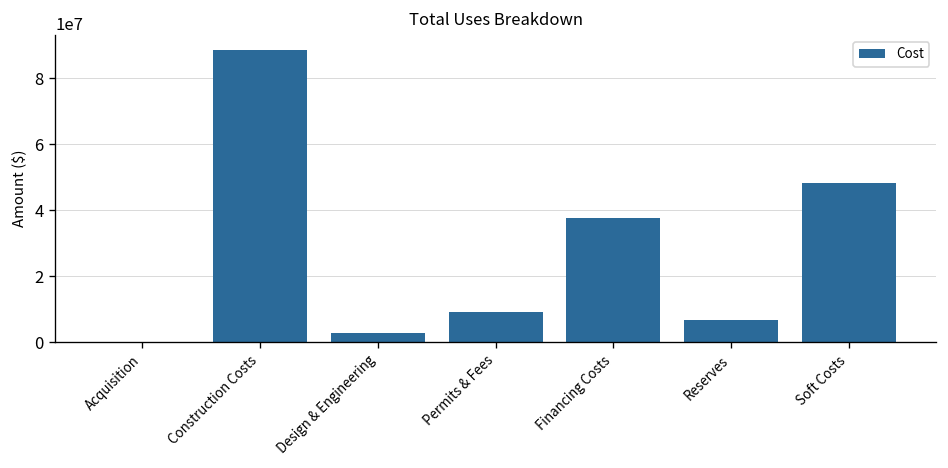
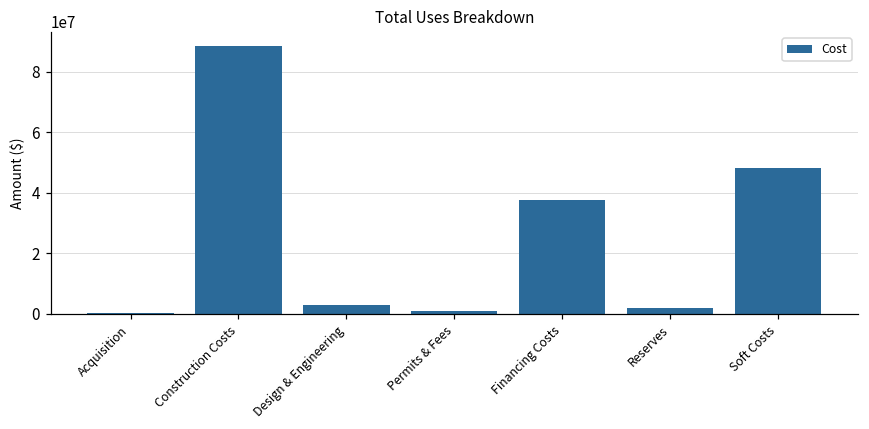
  {
    "Construction Costs": 89000000,
    "Design & Engineering": 3000000,
-   "Permits & Fees": 9000000,
+   "Permits & Fees": 1000000,
    "Financing Costs": 38000000,
-   "Reserves": 7000000,
+   "Reserves": 2000000,
    "Soft Costs": 48000000
  }
